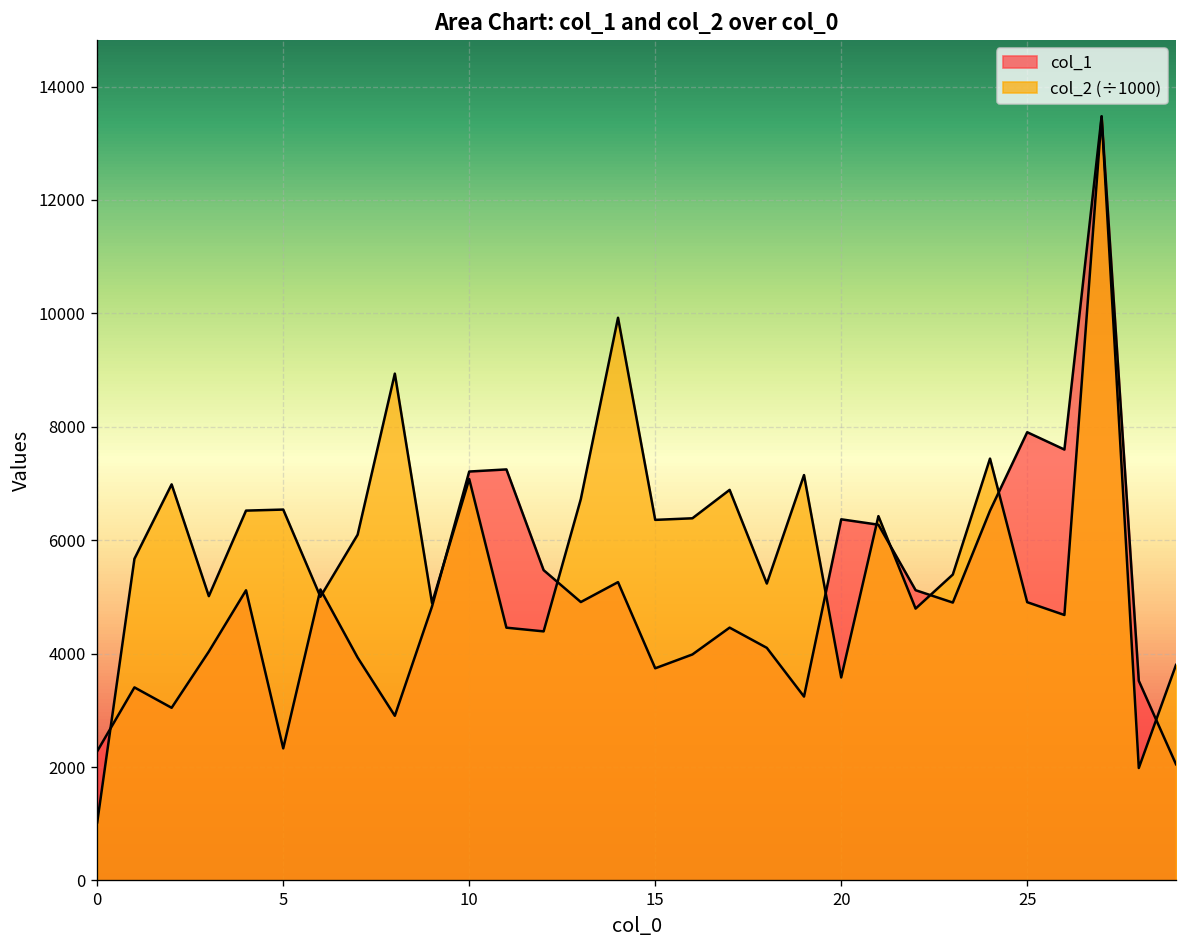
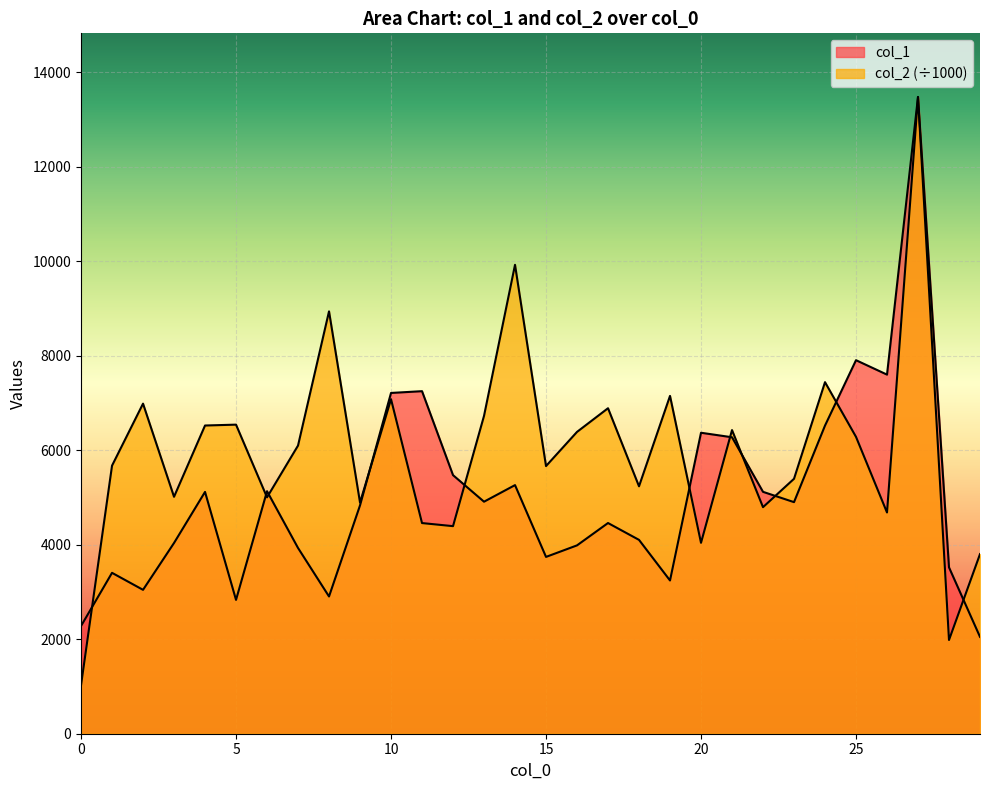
  {
    "col_1": {
      "0": 2300,
-     "5": 2300,
+     "5": 2800,
      "10": 7200,
      "15": 3700,
      "20": 6400,
      "25": 7900
    },
    "col_2 (÷1000)": {
      "0": 1000,
      "5": 6500,
      "10": 7100,
-     "15": 6400,
-     "20": 3600,
-     "25": 4900
+     "15": 5700,
+     "20": 4000,
+     "25": 6300
    }
  }
